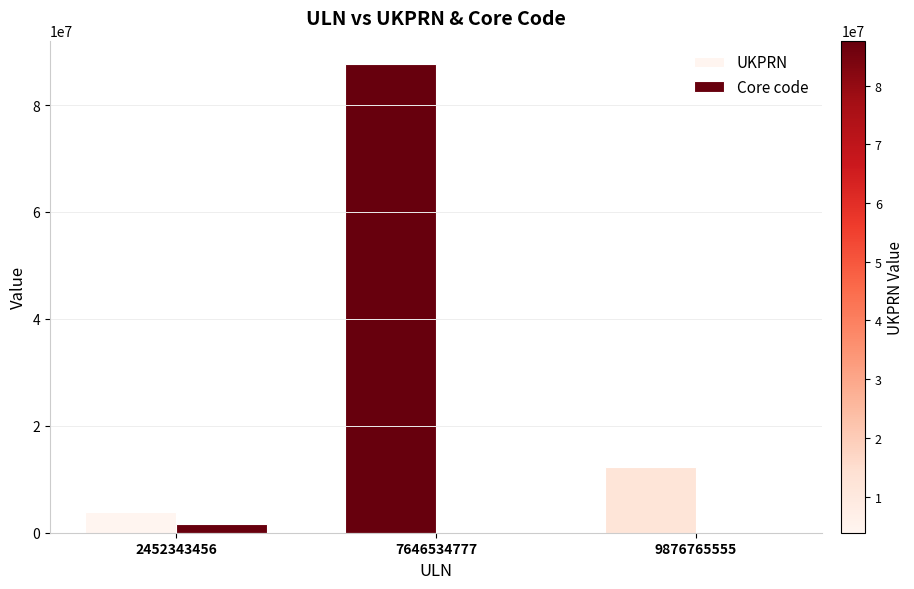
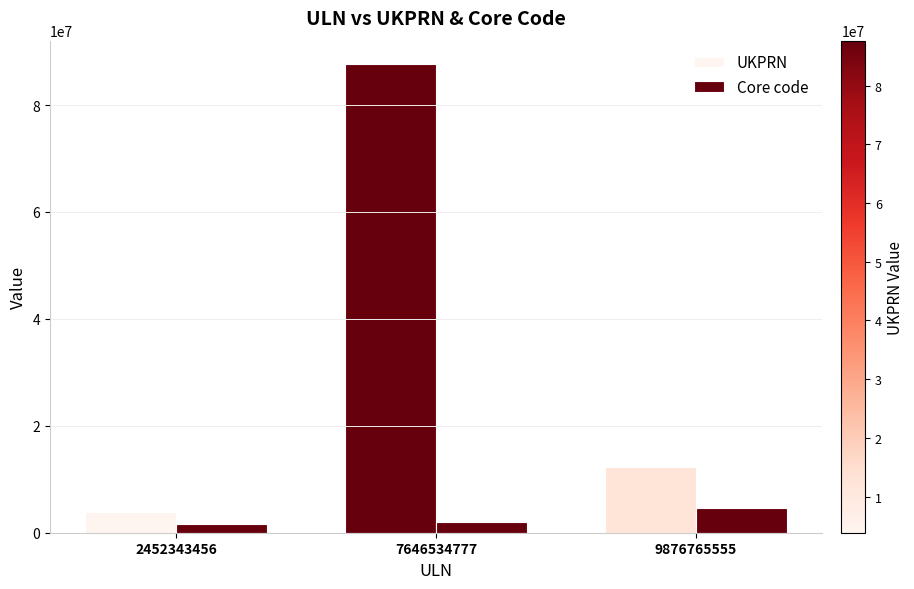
  {
    "UKPRN": {
      "2452343456": 4000000,
      "7646534777": 88000000,
      "9876765555": 12000000
    },
    "Core code": {
      "2452343456": 2000000,
-     "7646534777": 0,
-     "9876765555": 0
+     "7646534777": 2000000,
+     "9876765555": 5000000
    }
  }
